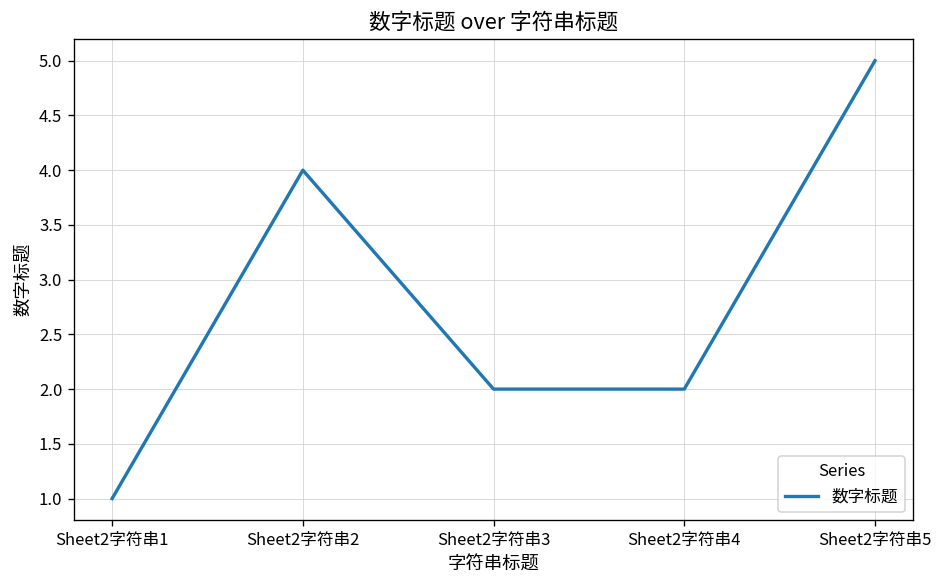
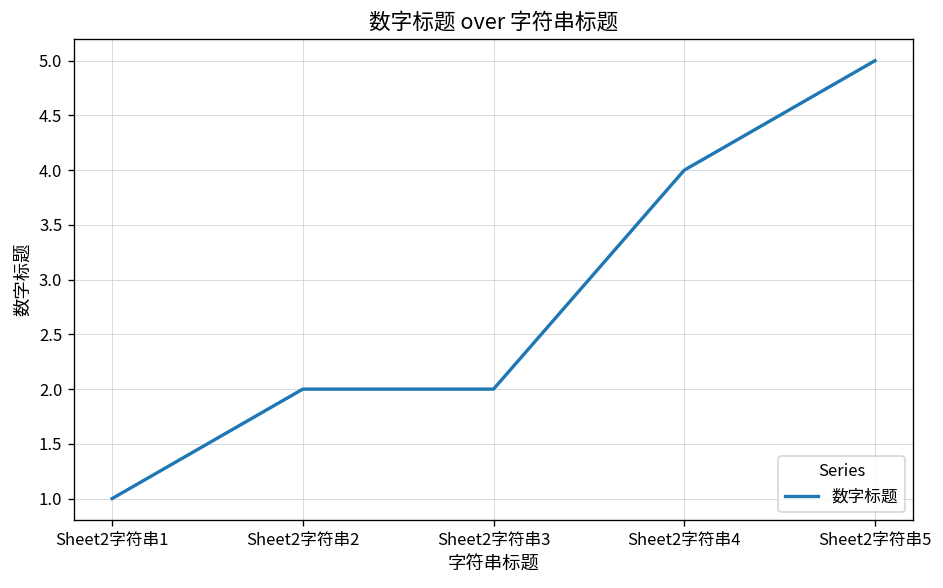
  {
    "Sheet2字符串1": 1,
-   "Sheet2字符串2": 4,
+   "Sheet2字符串2": 2,
    "Sheet2字符串3": 2,
-   "Sheet2字符串4": 2,
+   "Sheet2字符串4": 4,
    "Sheet2字符串5": 5
  }
